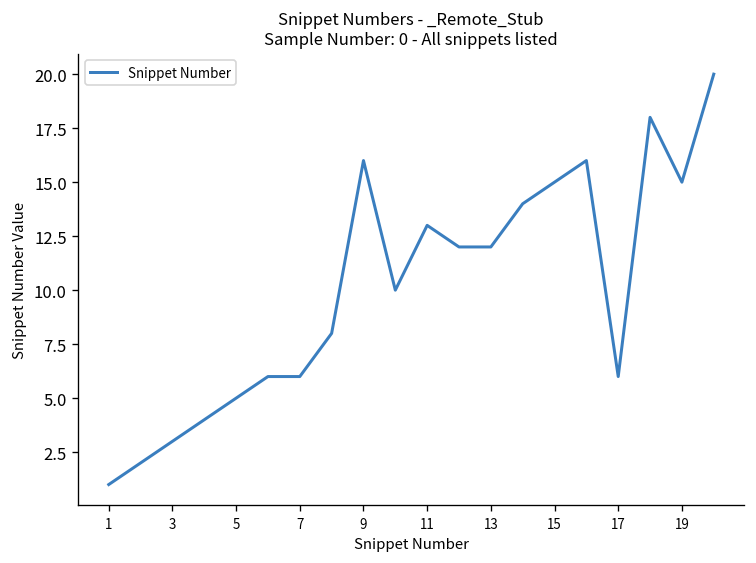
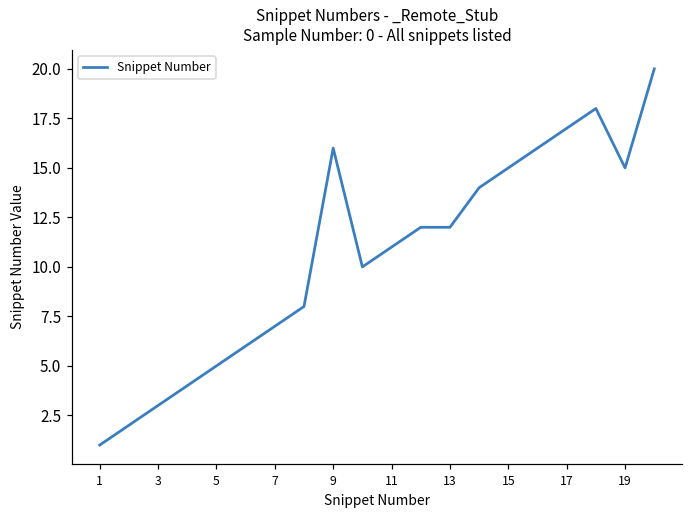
  {
    "1": 1,
    "3": 3,
    "5": 5,
-   "7": 6,
+   "7": 7,
    "9": 16,
-   "11": 13,
+   "11": 11,
    "13": 12,
    "15": 15,
-   "17": 6,
+   "17": 17,
    "19": 15
  }
